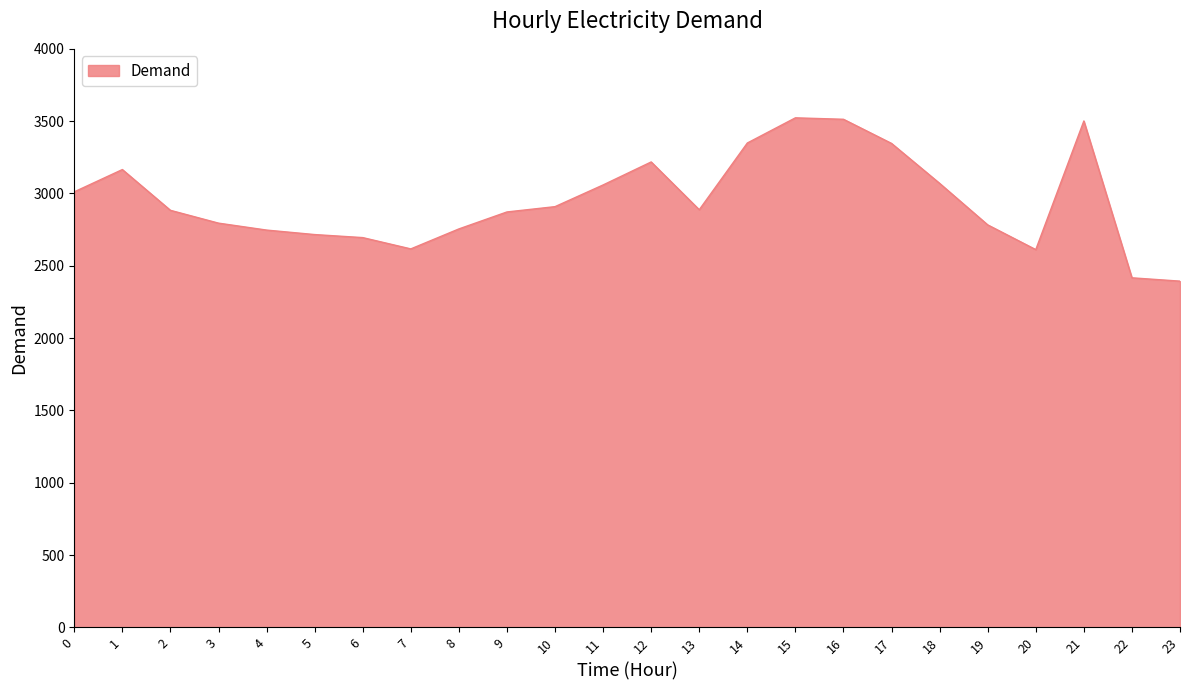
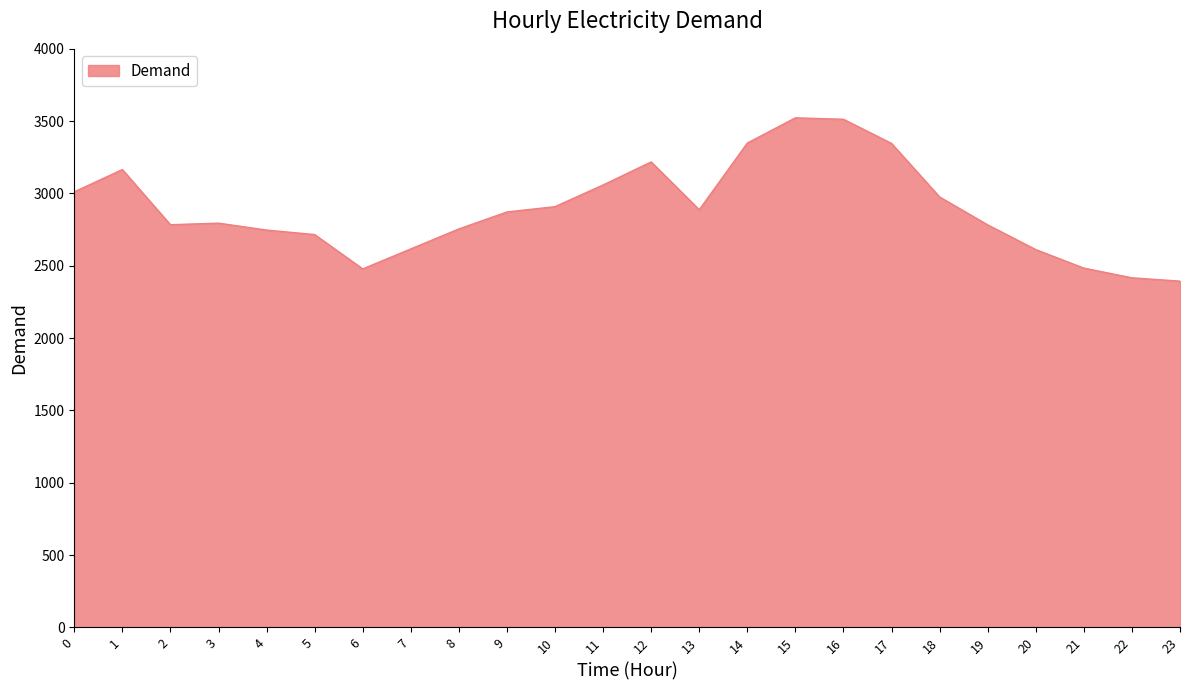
  {
    "0": 3010,
    "1": 3170,
-   "2": 2880,
+   "2": 2780,
    "3": 2800,
    "4": 2750,
    "5": 2720,
-   "6": 2700,
+   "6": 2480,
    "7": 2620,
    "8": 2760,
    "9": 2870,
    "10": 2910,
    "11": 3060,
    "12": 3220,
    "13": 2890,
    "14": 3350,
    "15": 3520,
    "16": 3510,
    "17": 3350,
-   "18": 3070,
+   "18": 2980,
    "19": 2780,
    "20": 2610,
-   "21": 3500,
+   "21": 2480,
    "22": 2420,
    "23": 2390
  }
